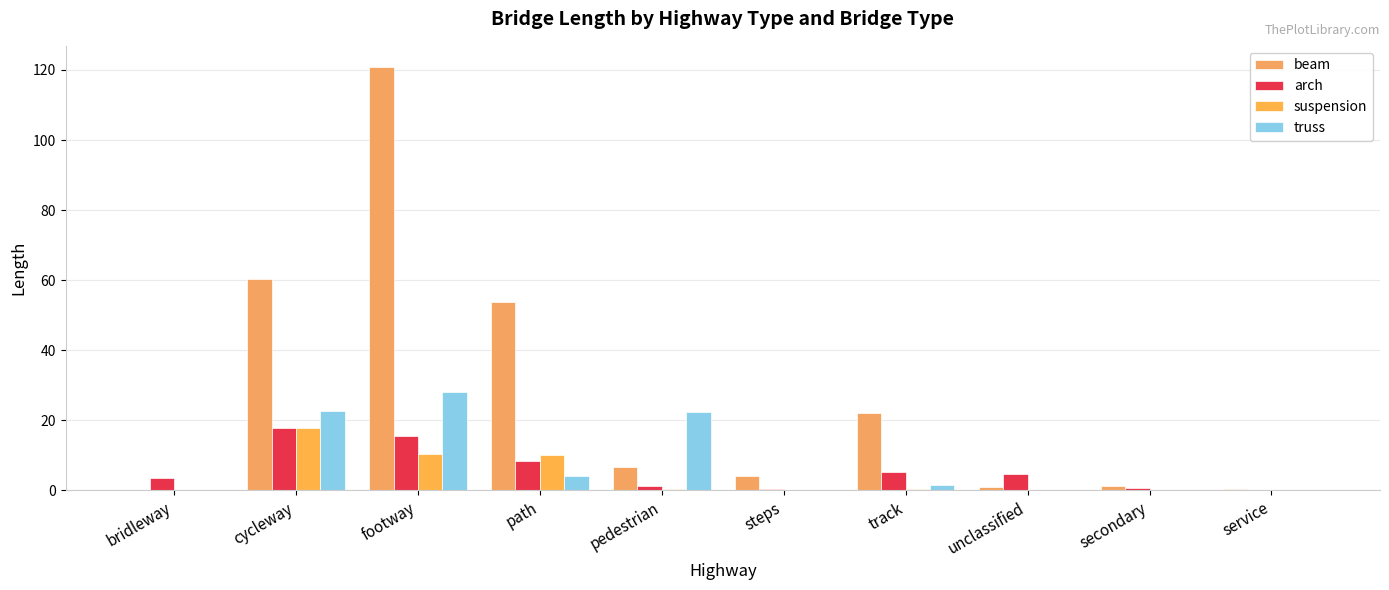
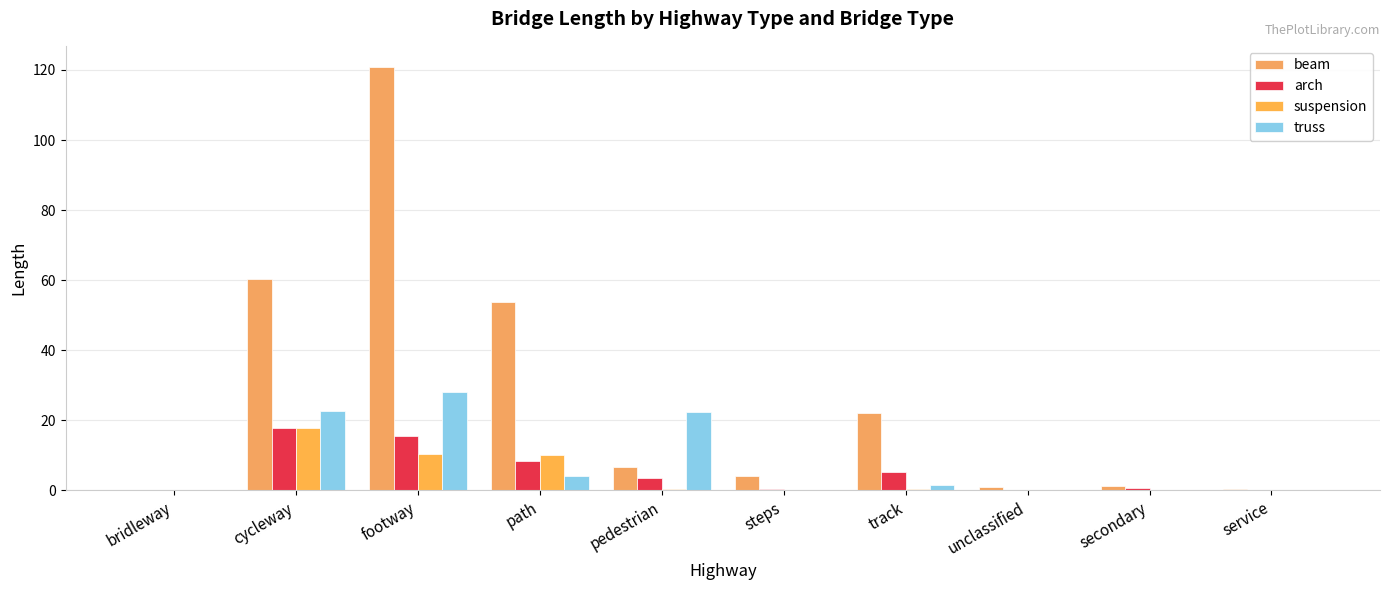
  {
    "arch": {
-     "bridleway": 3,
+     "bridleway": 0,
      "cycleway": 18,
      "footway": 16,
      "path": 8,
-     "pedestrian": 1,
+     "pedestrian": 3,
      "track": 5,
-     "unclassified": 5
+     "unclassified": 0
    },
    "truss": {
      "bridleway": 0,
      "cycleway": 23,
      "footway": 28,
      "path": 4,
      "pedestrian": 22,
      "track": 2,
      "unclassified": 0,
      "service": 0
    }
  }
